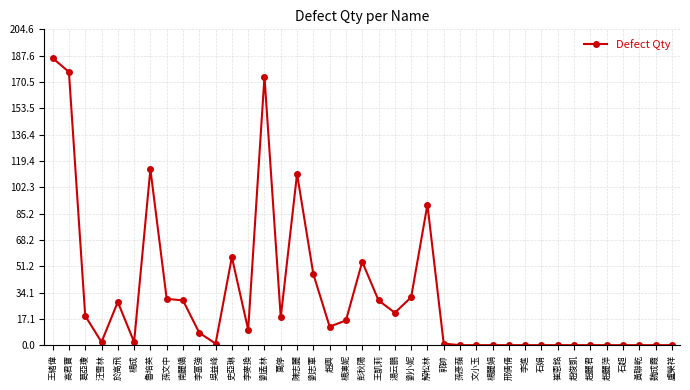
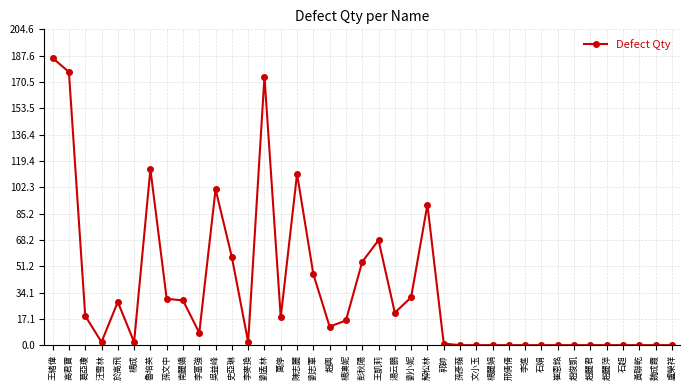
  {
    "王緒偉": 186,
    "高君寶": 177,
    "葛亞瓊": 19,
    "汪雪林": 2,
    "於高飛": 28,
    "楊成": 2,
    "魯培英": 114,
    "孫文中": 30,
    "南麗嬌": 29,
    "李富強": 8,
-   "吳益峰": 1,
+   "吳益峰": 101,
    "史亞琳": 57,
-   "李麥換": 10,
+   "李麥換": 2,
    "劉孟林": 174,
    "萬停": 18,
    "陳志麗": 111,
    "劉志軍": 46,
    "趙興": 12,
    "楊澳妮": 16,
    "彭秋陽": 54,
-   "王凱莉": 29,
+   "王凱莉": 68,
    "湯云鵬": 21,
    "劉小妮": 31,
    "解松林": 91,
    "郭帥": 1,
    "孫彥蘋": 0,
    "文小玉": 0,
    "楊麗娟": 0,
    "邢倩倩": 0,
    "李進": 0,
    "石娟": 0,
    "崔恩銘": 0,
    "趙俊凱": 0,
    "趙麗君": 0,
    "趙麗萍": 0,
    "石超": 0,
    "黃聯乾": 0,
    "魏成霞": 0,
    "盧榮祥": 0
  }
